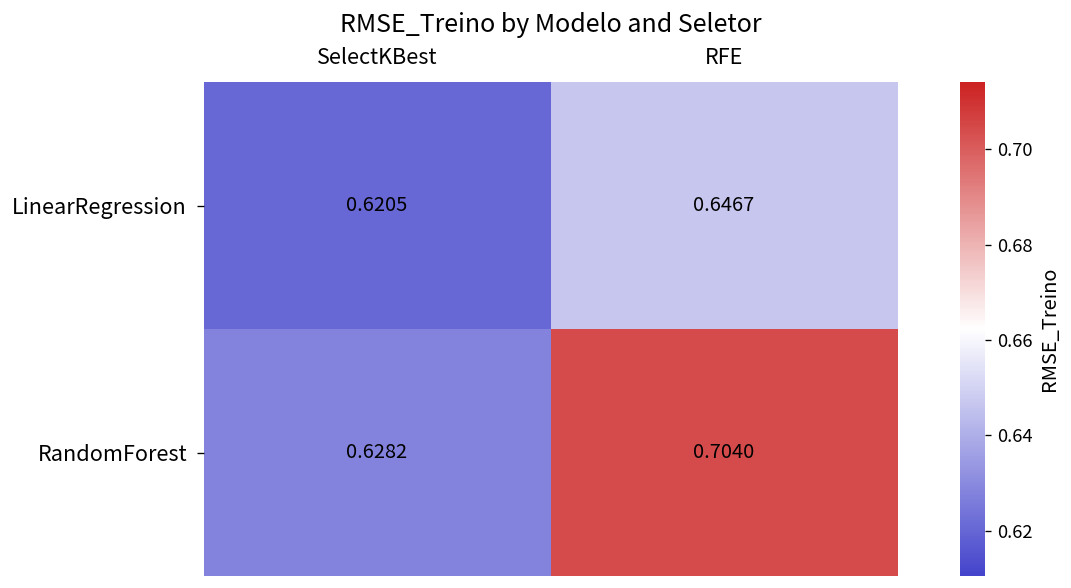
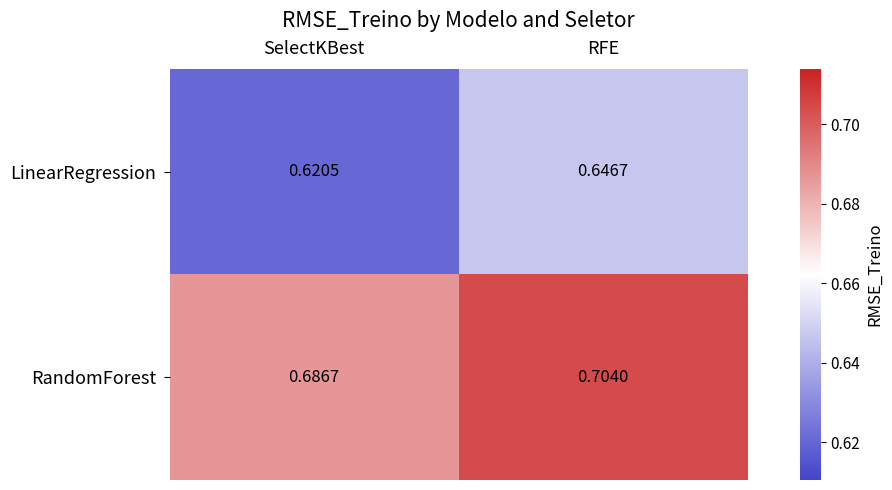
  {
    "LinearRegression": {
      "SelectKBest": 0.6205,
      "RFE": 0.6467
    },
    "RandomForest": {
-     "SelectKBest": 0.6282,
+     "SelectKBest": 0.6867,
      "RFE": 0.7040
    }
  }
